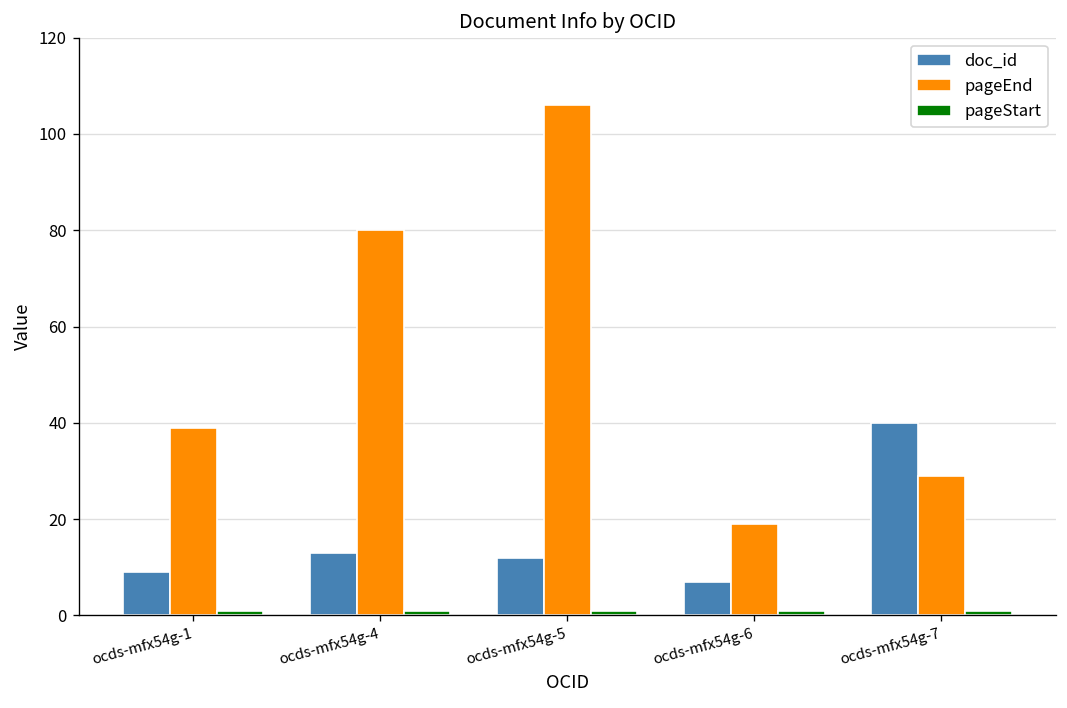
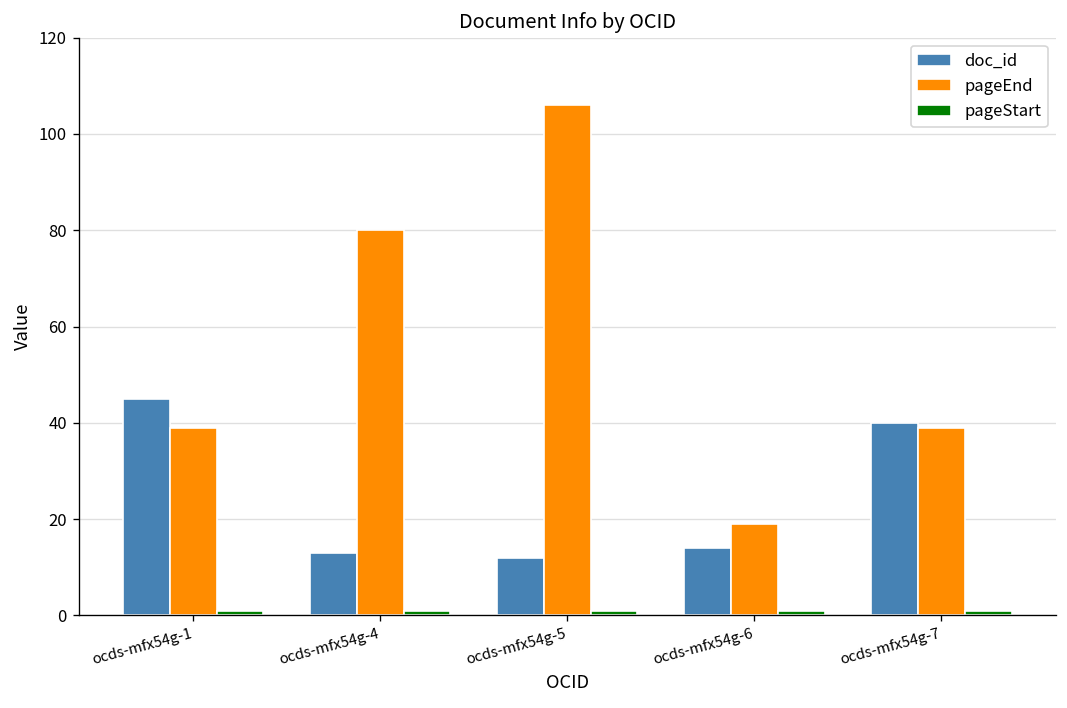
  {
    "doc_id": {
-     "ocds-mfx54g-1": 9,
+     "ocds-mfx54g-1": 45,
      "ocds-mfx54g-4": 13,
      "ocds-mfx54g-5": 12,
-     "ocds-mfx54g-6": 7,
+     "ocds-mfx54g-6": 14,
      "ocds-mfx54g-7": 40
    },
    "pageEnd": {
      "ocds-mfx54g-1": 39,
      "ocds-mfx54g-4": 80,
      "ocds-mfx54g-5": 106,
      "ocds-mfx54g-6": 19,
-     "ocds-mfx54g-7": 29
+     "ocds-mfx54g-7": 39
    },
    "pageStart": {
      "ocds-mfx54g-1": 1,
      "ocds-mfx54g-4": 1,
      "ocds-mfx54g-5": 1,
      "ocds-mfx54g-6": 1,
      "ocds-mfx54g-7": 1
    }
  }
